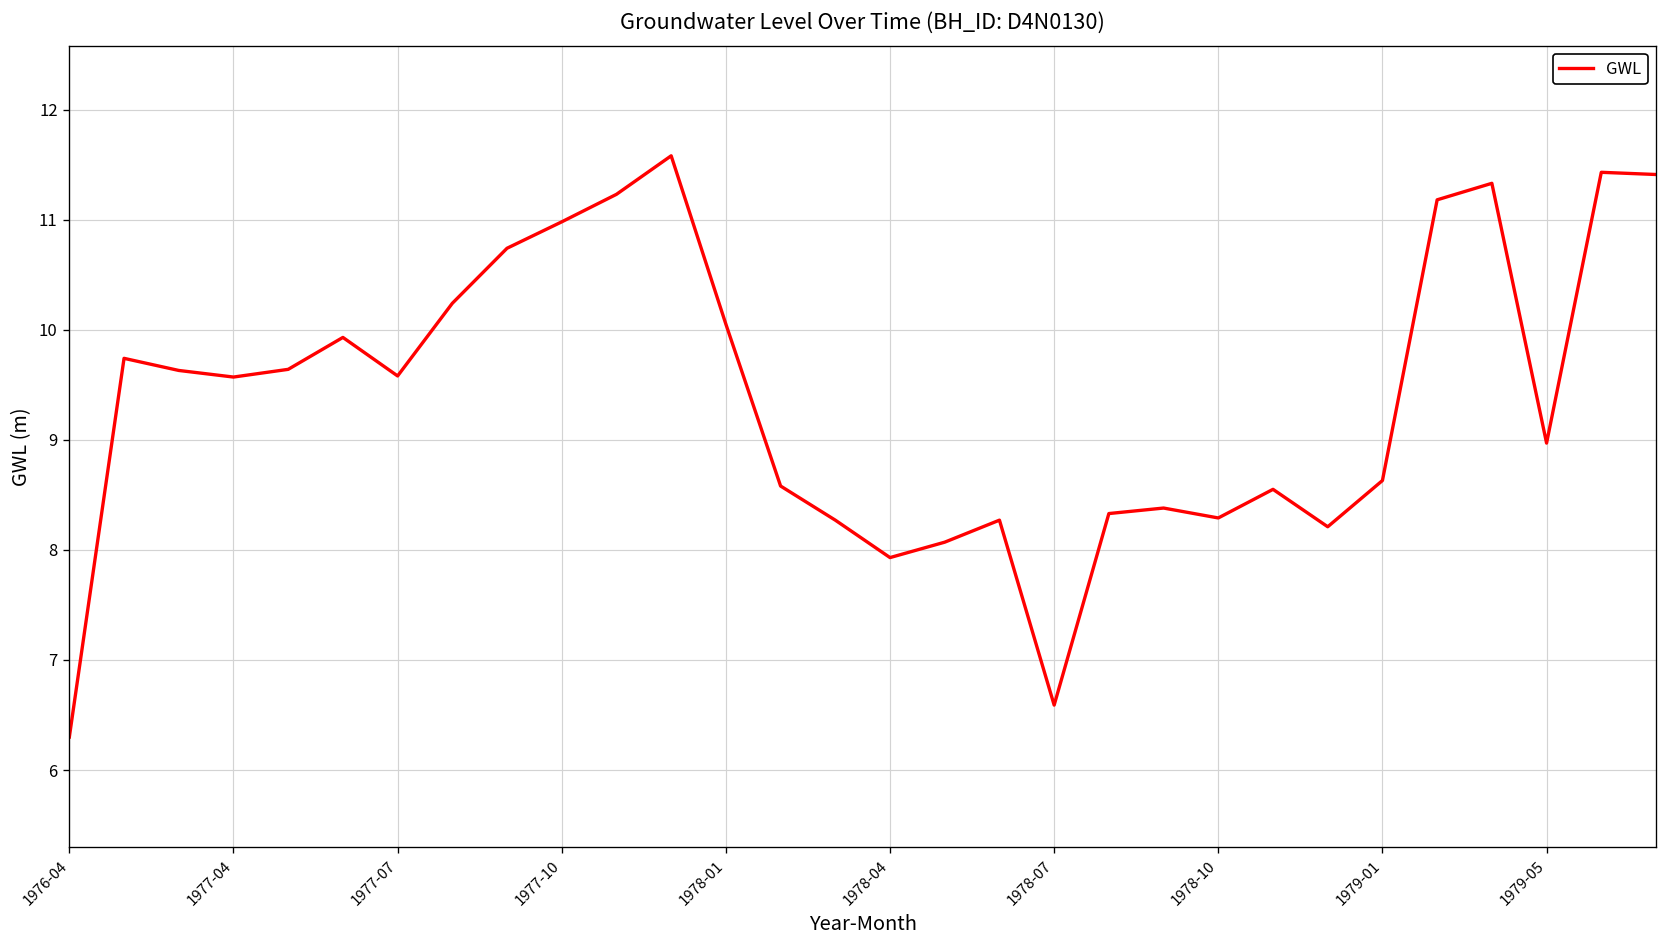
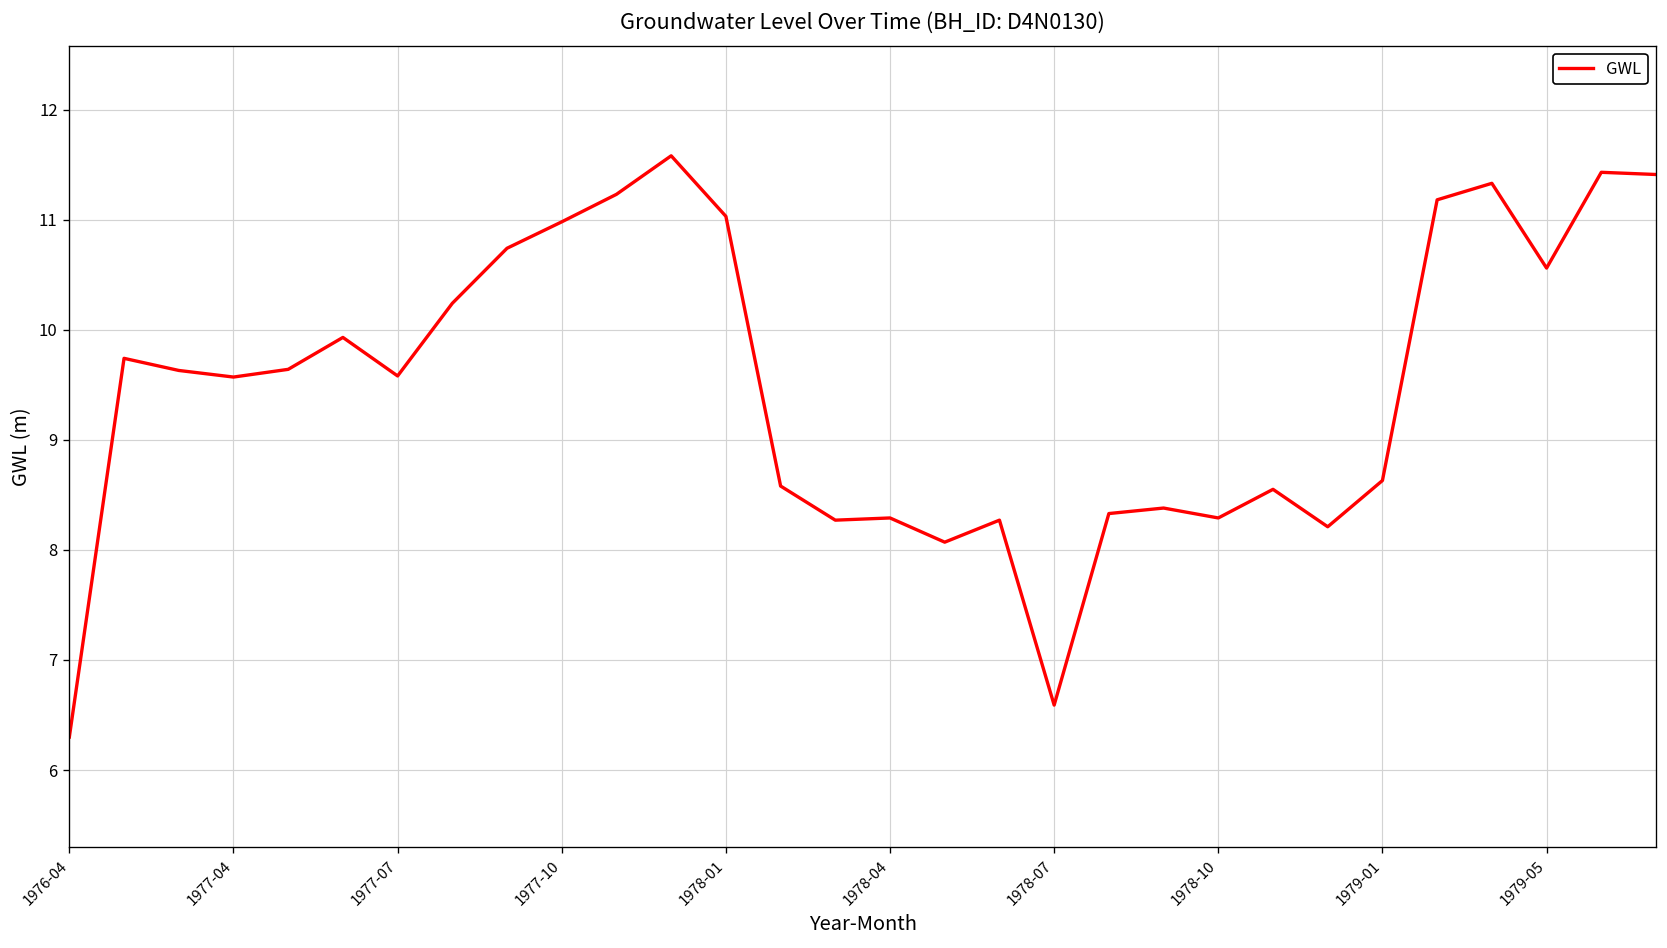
  {
    "1976-04": 6.3,
    "1977-04": 9.6,
    "1977-07": 9.6,
    "1977-10": 11.0,
-   "1978-01": 10.1,
-   "1978-04": 7.9,
+   "1978-01": 11.0,
+   "1978-04": 8.3,
    "1978-07": 6.6,
    "1978-10": 8.3,
    "1979-01": 8.6,
-   "1979-05": 9.0
+   "1979-05": 10.6
  }
